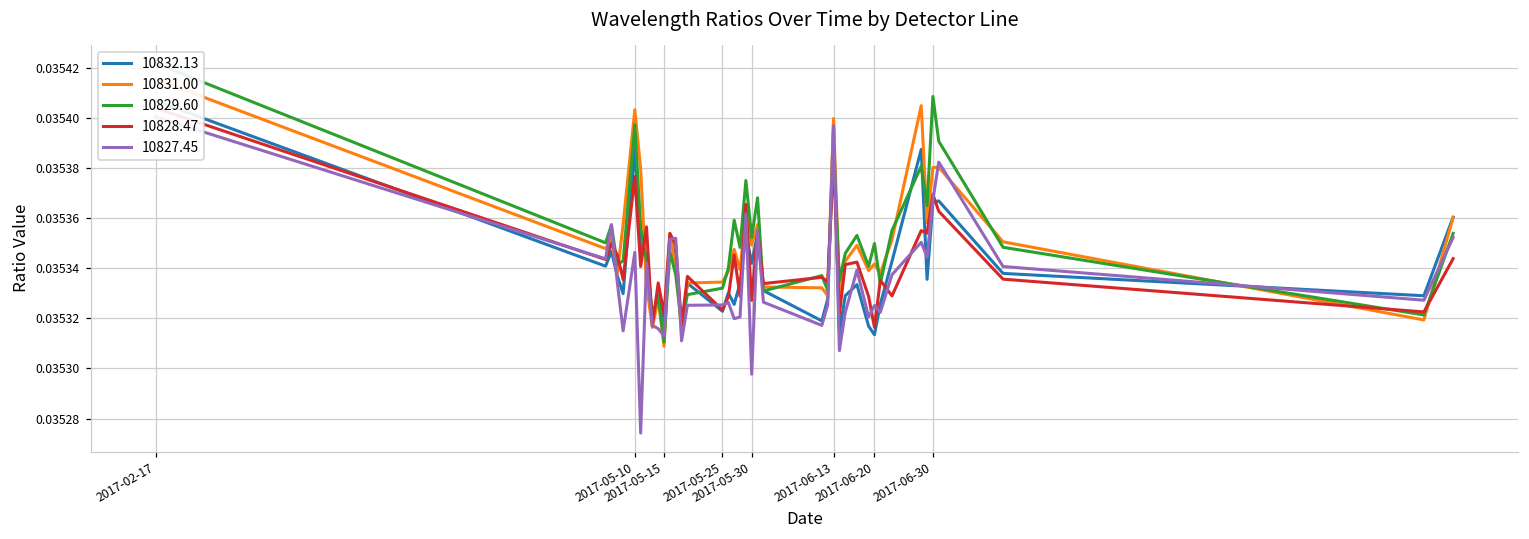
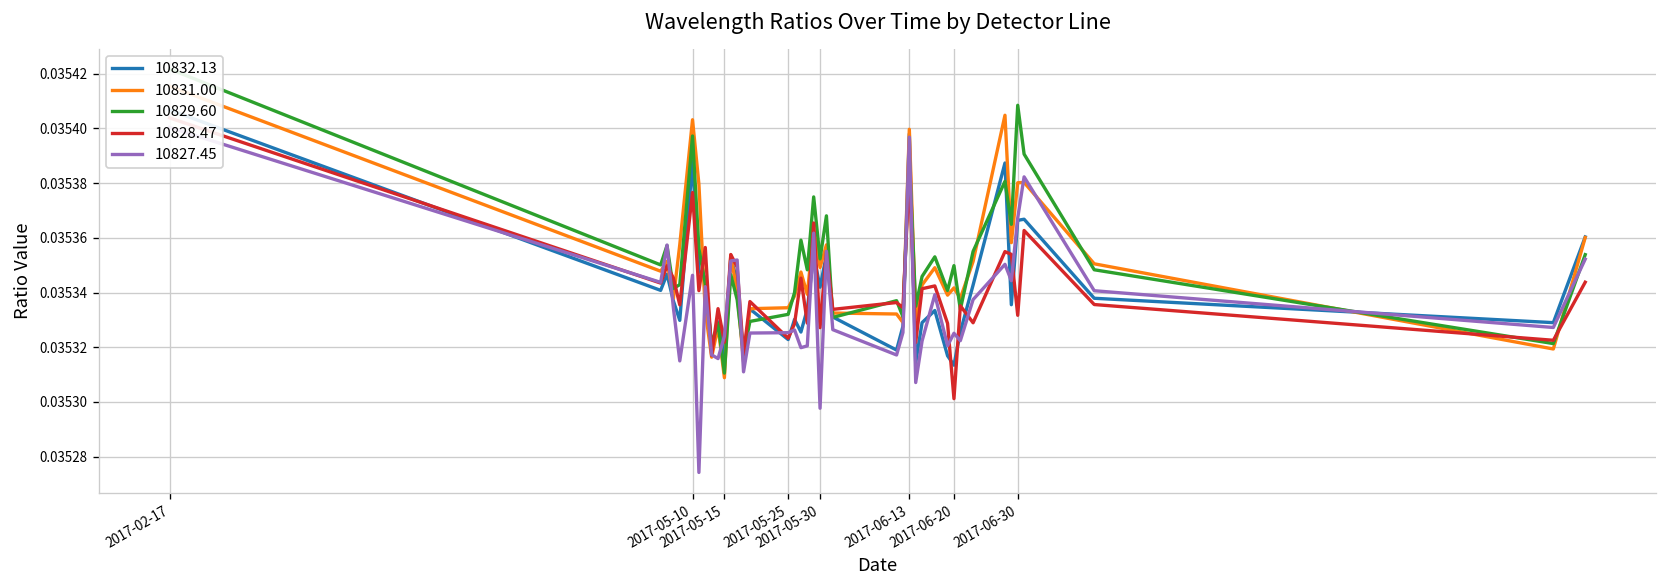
  {
    "10832.13": {
      "2017-05-10": 0.035388,
      "2017-05-15": 0.035316,
      "2017-05-30": 0.035342,
      "2017-06-13": 0.035398,
      "2017-06-20": 0.035313
    },
    "10831.00": {
      "2017-05-10": 0.035403,
      "2017-05-15": 0.035309,
      "2017-05-25": 0.035334,
      "2017-05-30": 0.035349,
      "2017-06-13": 0.035400,
      "2017-06-20": 0.035342,
      "2017-06-30": 0.035380
    },
    "10829.60": {
      "2017-05-10": 0.035397,
      "2017-05-15": 0.035311,
      "2017-05-25": 0.035332,
      "2017-05-30": 0.035352,
      "2017-06-13": 0.035390,
      "2017-06-20": 0.035350,
      "2017-06-30": 0.035408
    },
    "10828.47": {
      "2017-05-10": 0.035377,
      "2017-05-15": 0.035322,
      "2017-05-30": 0.035327,
      "2017-06-13": 0.035384,
-     "2017-06-20": 0.035316,
-     "2017-06-30": 0.035369
+     "2017-06-20": 0.035301,
+     "2017-06-30": 0.035332
    },
    "10827.45": {
      "2017-05-10": 0.035346,
-     "2017-05-15": 0.035313,
+     "2017-05-15": 0.035324,
      "2017-05-25": 0.035325,
      "2017-05-30": 0.035298,
      "2017-06-13": 0.035397,
      "2017-06-20": 0.035325
    }
  }
